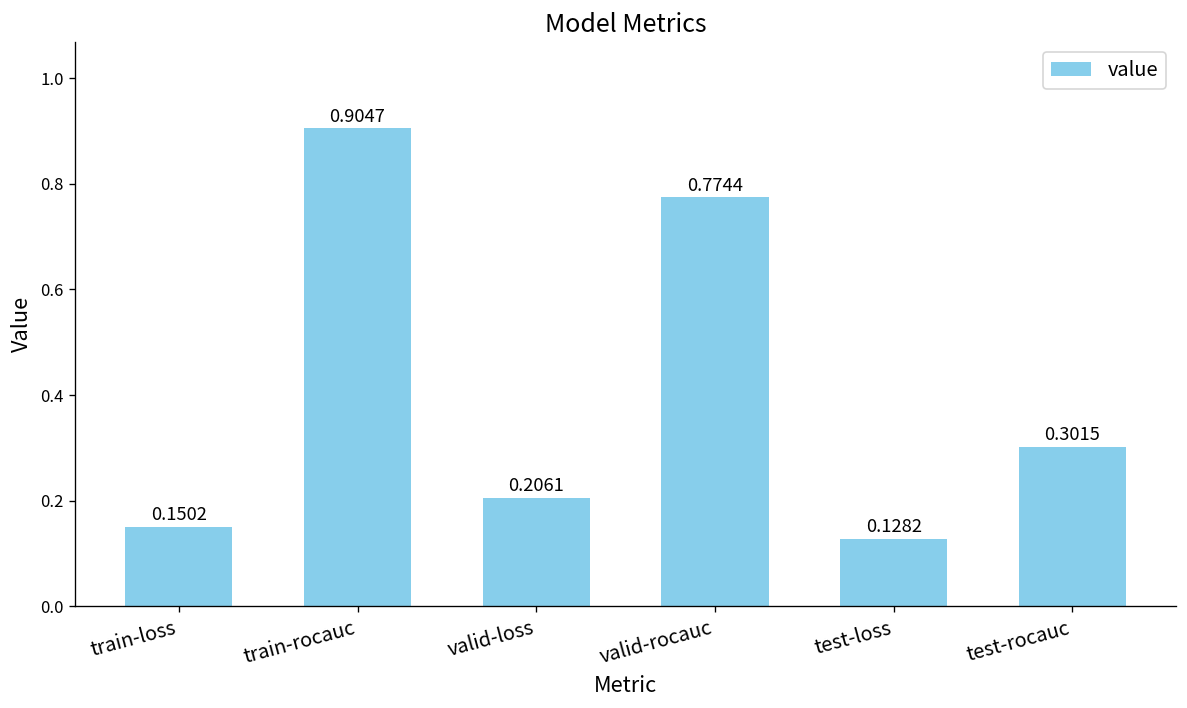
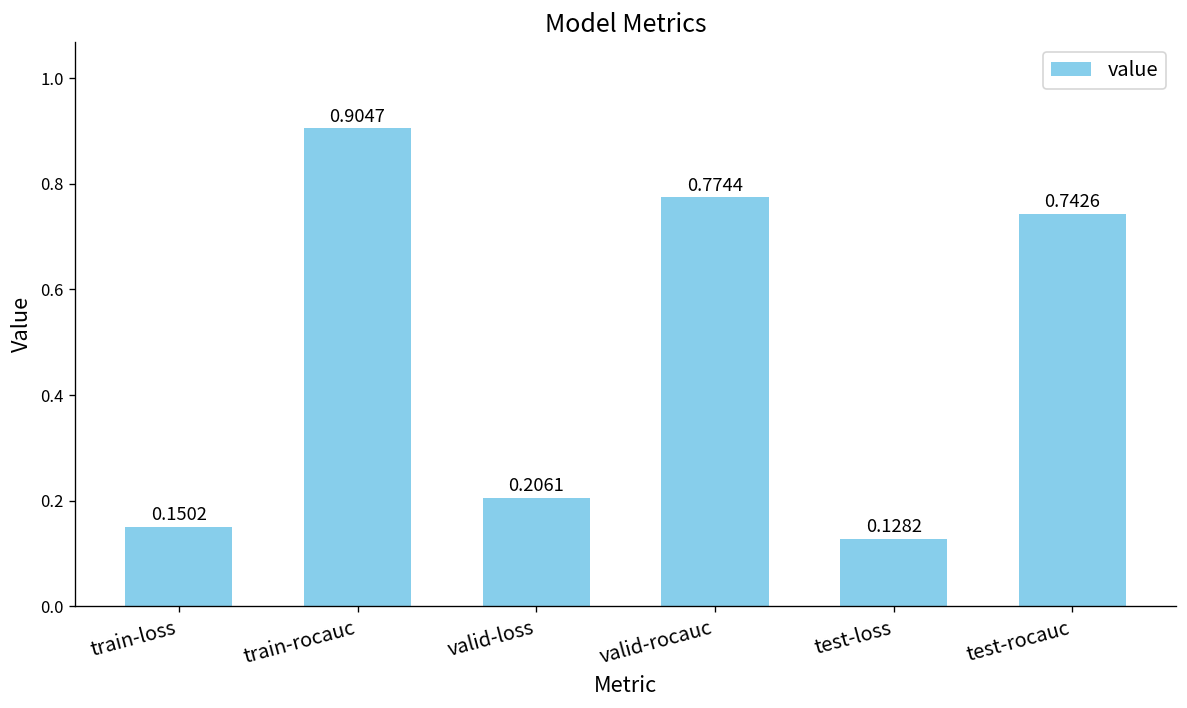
  {
    "train-loss": 0.1502,
    "train-rocauc": 0.9047,
    "valid-loss": 0.2061,
    "valid-rocauc": 0.7744,
    "test-loss": 0.1282,
-   "test-rocauc": 0.3015
+   "test-rocauc": 0.7426
  }
